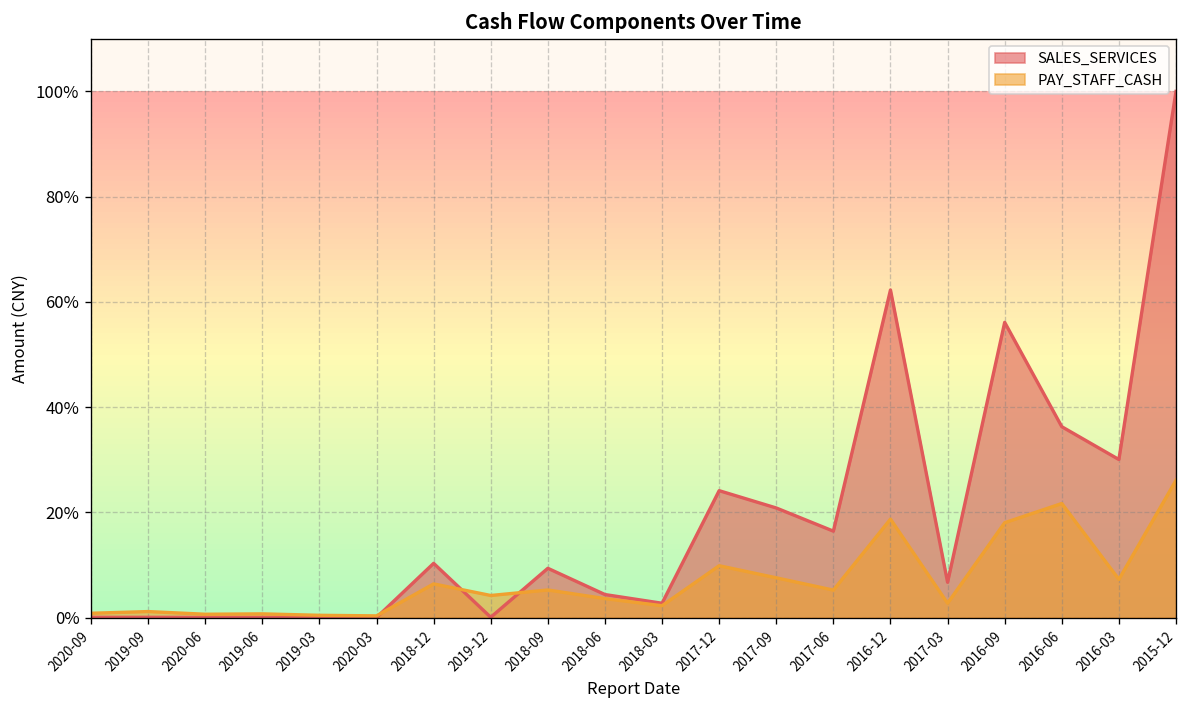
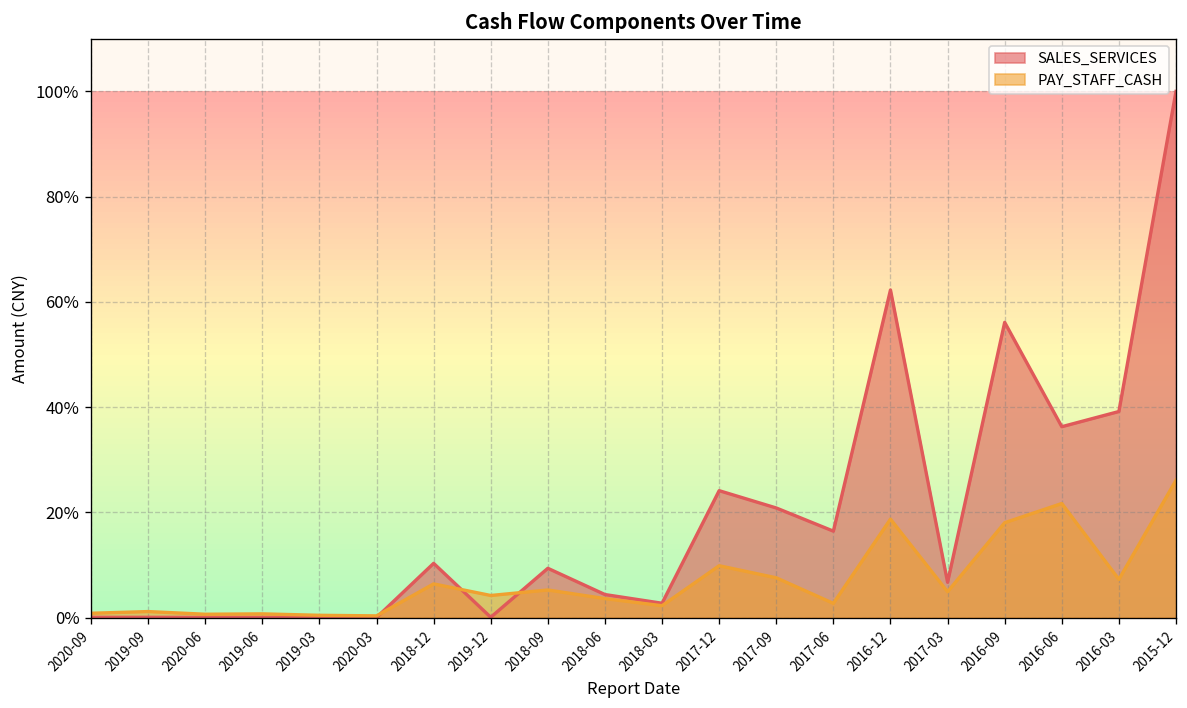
  {
    "SALES_SERVICES": {
      "2020-09": "0%",
      "2019-09": "0%",
      "2020-06": "0%",
      "2019-06": "0%",
      "2018-12": "10%",
      "2019-12": "0%",
      "2018-09": "9%",
      "2018-06": "4%",
      "2017-12": "24%",
      "2017-09": "21%",
      "2017-06": "16%",
      "2016-12": "62%",
      "2017-03": "7%",
      "2016-09": "56%",
      "2016-06": "36%",
-     "2016-03": "30%",
+     "2016-03": "39%",
      "2015-12": "100%"
    },
    "PAY_STAFF_CASH": {
      "2020-09": "1%",
      "2019-09": "1%",
      "2020-06": "1%",
      "2019-06": "1%",
      "2018-12": "6%",
      "2019-12": "4%",
      "2018-09": "5%",
      "2018-06": "4%",
      "2017-12": "10%",
      "2017-09": "8%",
-     "2017-06": "5%",
+     "2017-06": "3%",
      "2016-12": "19%",
-     "2017-03": "3%",
+     "2017-03": "5%",
      "2016-09": "18%",
      "2016-06": "22%",
      "2016-03": "7%",
      "2015-12": "26%"
    }
  }
